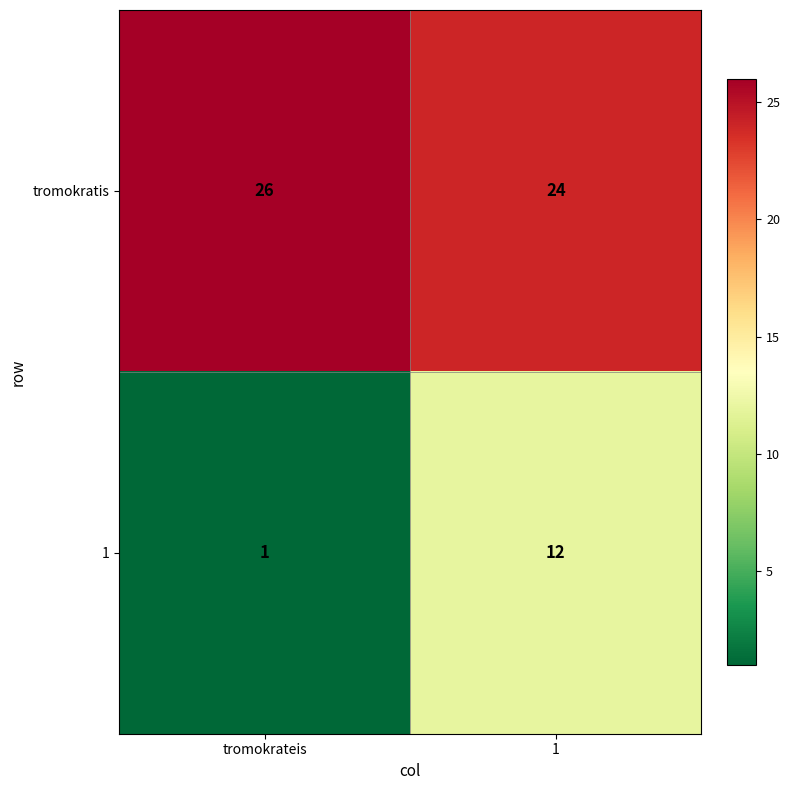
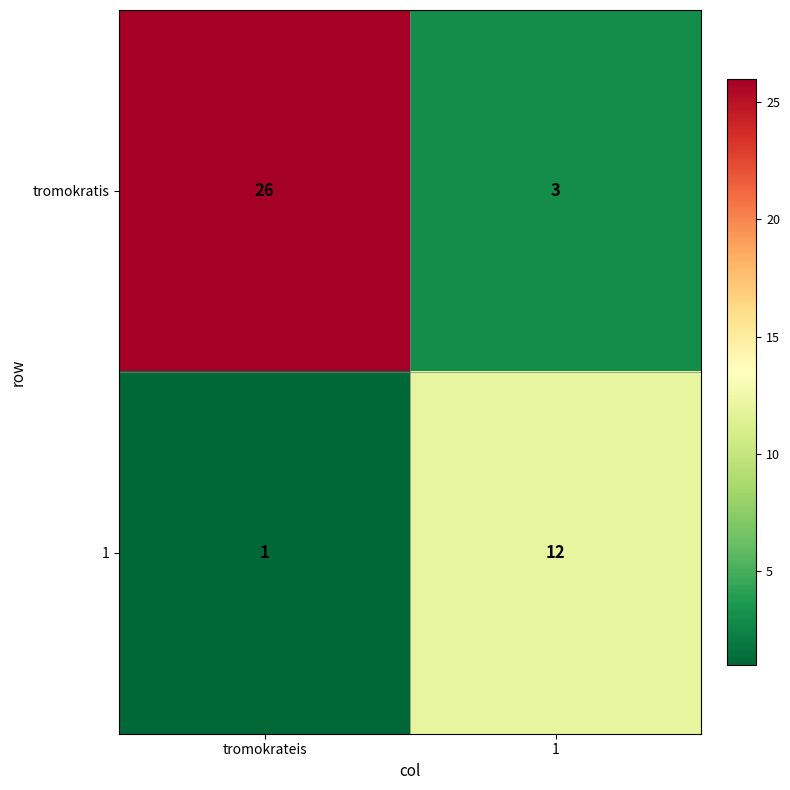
  {
    "tromokratis": {
      "tromokrateis": 26,
-     "1": 24
+     "1": 3
    },
    "1": {
      "tromokrateis": 1,
      "1": 12
    }
  }
